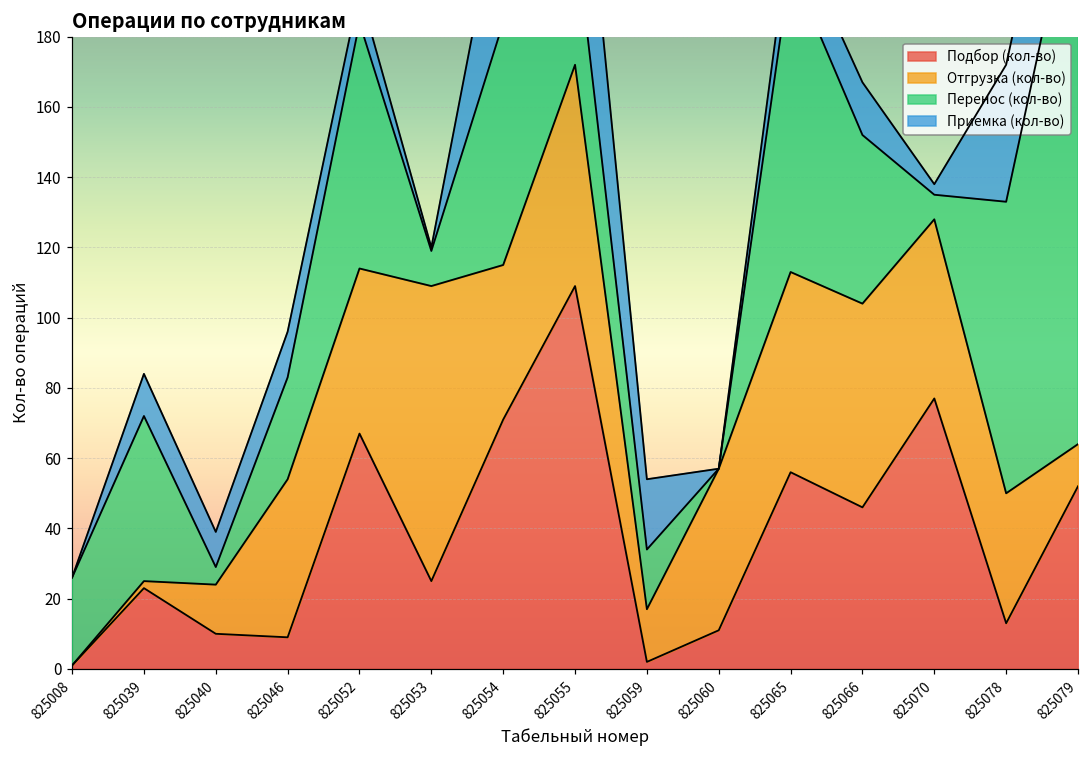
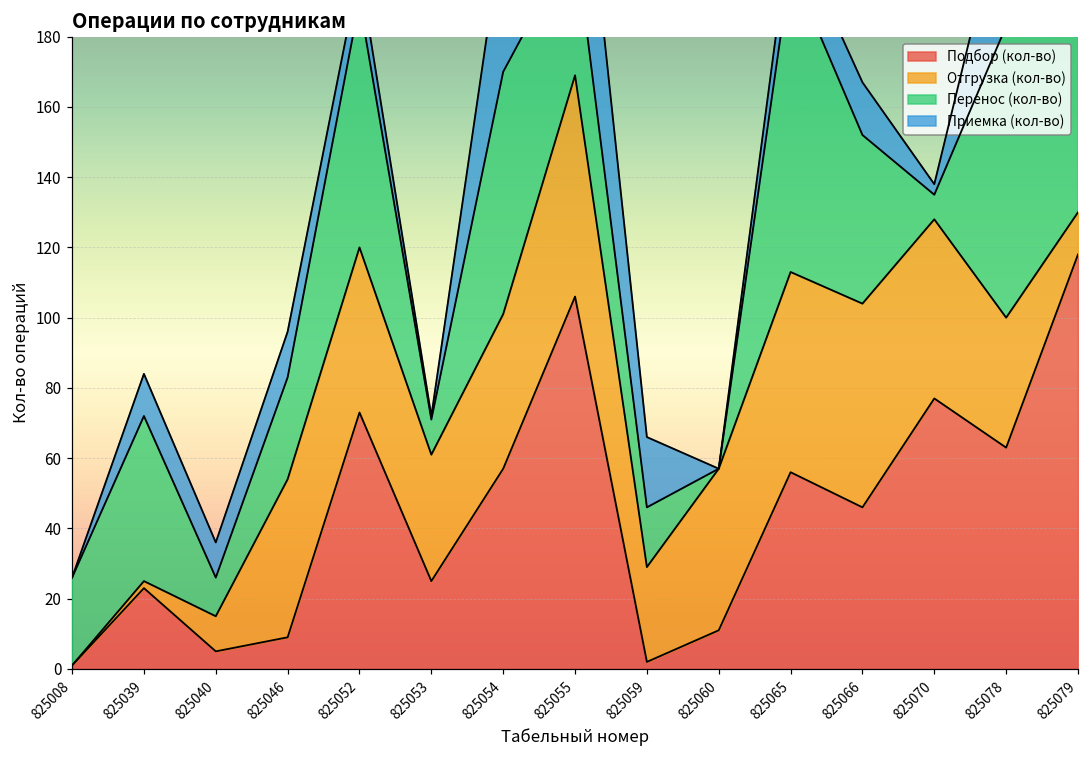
  {
    "Подбор (кол-во)": {
      "825039": 23,
-     "825040": 10,
+     "825040": 5,
      "825046": 9,
-     "825052": 67,
+     "825052": 73,
      "825053": 25,
-     "825054": 71,
-     "825055": 109,
+     "825054": 57,
+     "825055": 106,
      "825059": 2,
      "825060": 11,
      "825065": 56,
      "825066": 46,
      "825070": 77,
-     "825078": 13,
-     "825079": 52
+     "825078": 63,
+     "825079": 118
    },
    "Отгрузка (кол-во)": {
      "825039": 2,
-     "825040": 14,
+     "825040": 10,
      "825046": 45,
      "825052": 47,
-     "825053": 84,
+     "825053": 36,
      "825054": 44,
      "825055": 63,
-     "825059": 15,
+     "825059": 27,
      "825065": 57,
      "825066": 58,
      "825070": 51,
      "825078": 37,
      "825079": 12
    },
    "Перенос (кол-во)": {
      "825039": 47,
-     "825040": 5,
+     "825040": 11,
      "825046": 29,
      "825053": 10,
      "825059": 17,
      "825066": 48,
      "825070": 7
    },
    "Приемка (кол-во)": {
      "825039": 12,
      "825040": 10,
      "825046": 13,
      "825053": 1,
      "825059": 20,
      "825066": 15,
      "825070": 3
    }
  }
